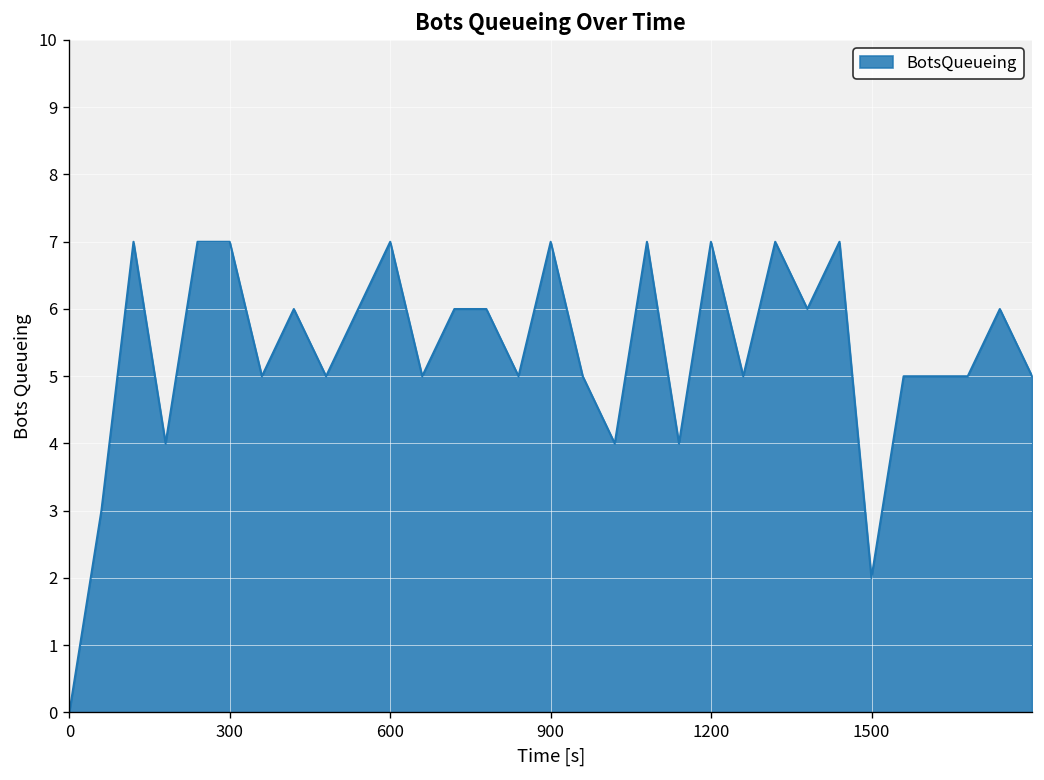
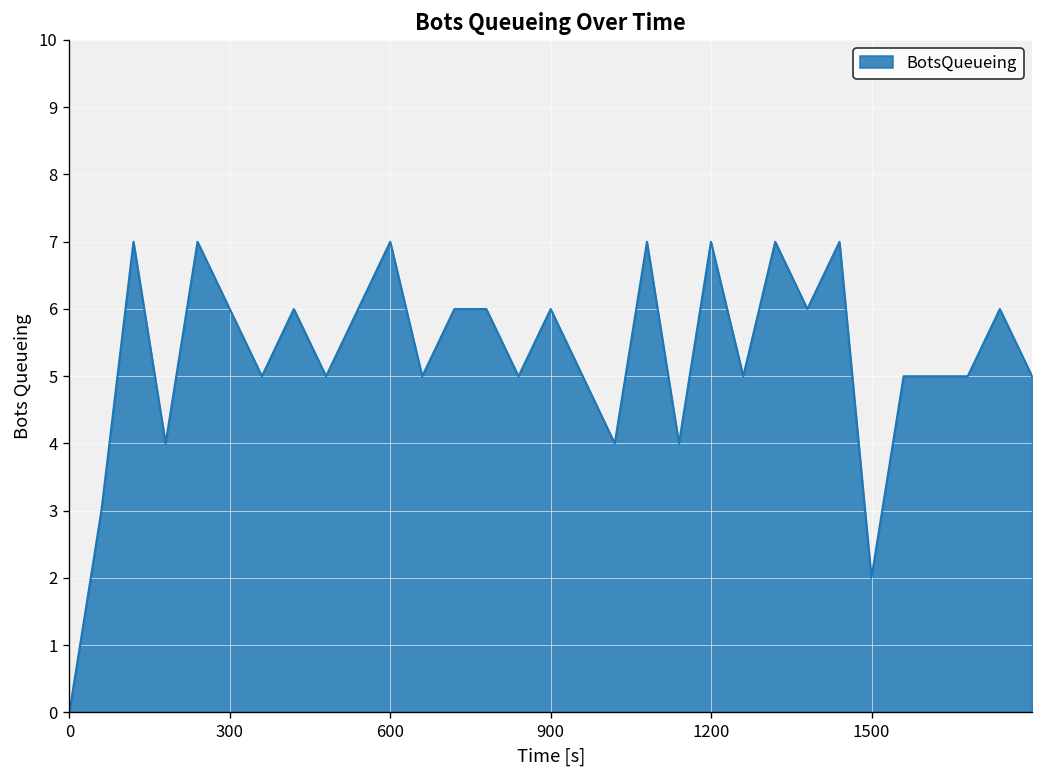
  {
    "0": 0,
-   "300": 7,
+   "300": 6,
    "600": 7,
-   "900": 7,
+   "900": 6,
    "1200": 7,
    "1500": 2
  }
